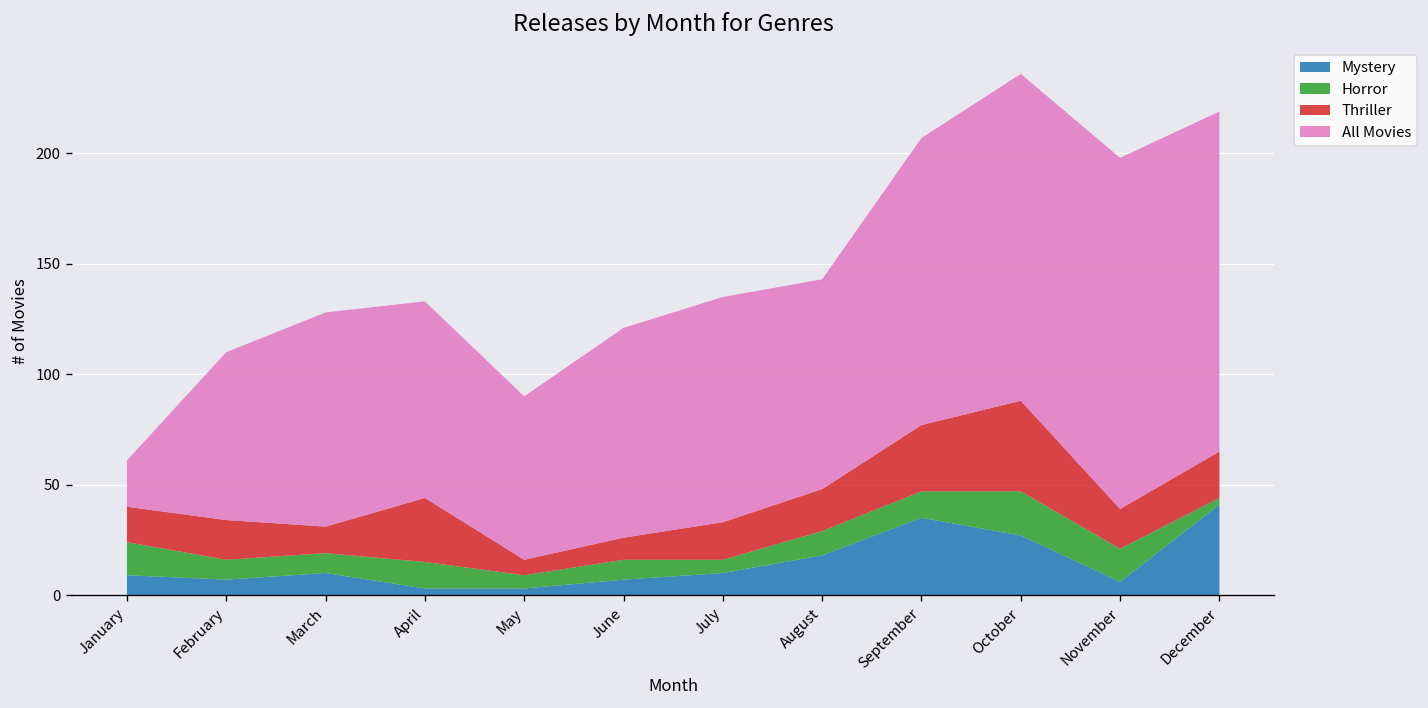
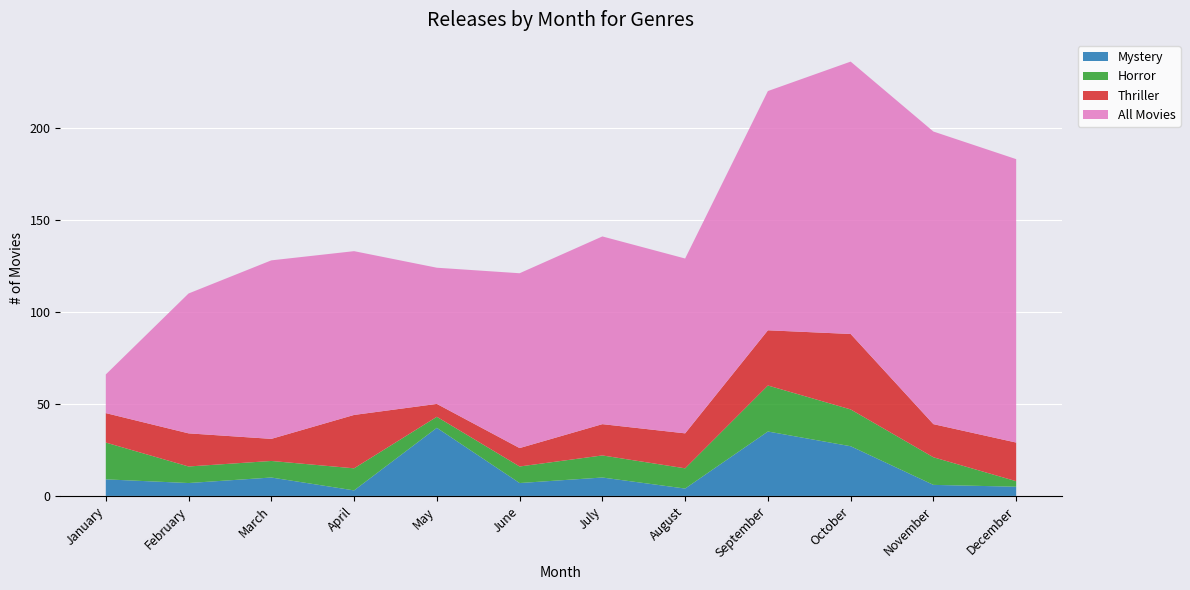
  {
    "Mystery": {
      "January": 9,
      "February": 7,
      "March": 10,
      "April": 3,
-     "May": 3,
+     "May": 37,
      "June": 7,
      "July": 10,
-     "August": 18,
+     "August": 4,
      "September": 35,
      "October": 27,
      "November": 6,
-     "December": 41
+     "December": 5
    },
    "Horror": {
-     "January": 15,
+     "January": 20,
      "February": 9,
      "March": 9,
      "April": 12,
      "May": 6,
      "June": 9,
-     "July": 6,
+     "July": 12,
      "August": 11,
-     "September": 12,
+     "September": 25,
      "October": 20,
      "November": 15,
      "December": 3
    },
    "Thriller": {
      "January": 16,
      "February": 18,
      "March": 12,
      "April": 29,
      "May": 7,
      "June": 10,
      "July": 17,
      "August": 19,
      "September": 30,
      "October": 41,
      "November": 18,
      "December": 21
    },
    "All Movies": {
      "January": 21,
      "February": 76,
      "March": 97,
      "April": 89,
      "May": 74,
      "June": 95,
      "July": 102,
      "August": 95,
      "September": 130,
      "October": 148,
      "November": 159,
      "December": 154
    }
  }
